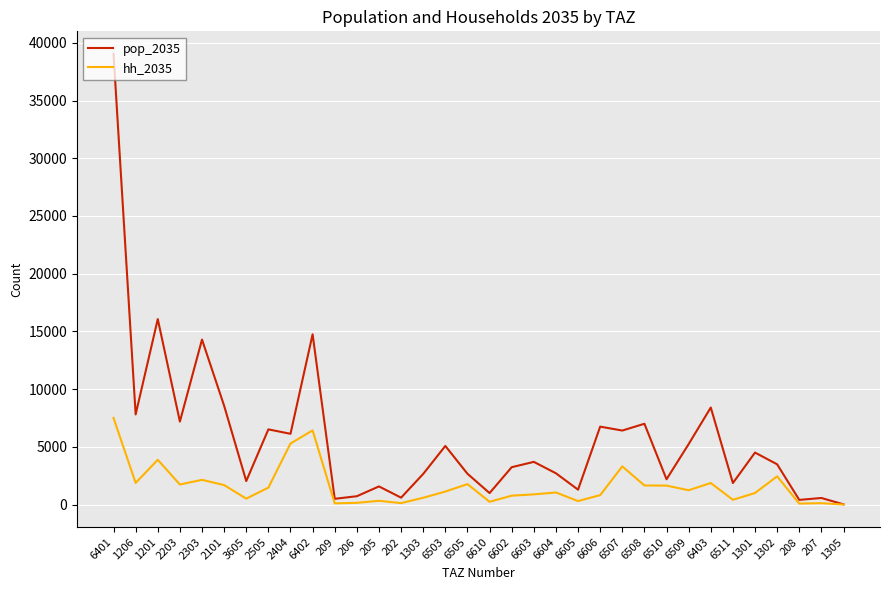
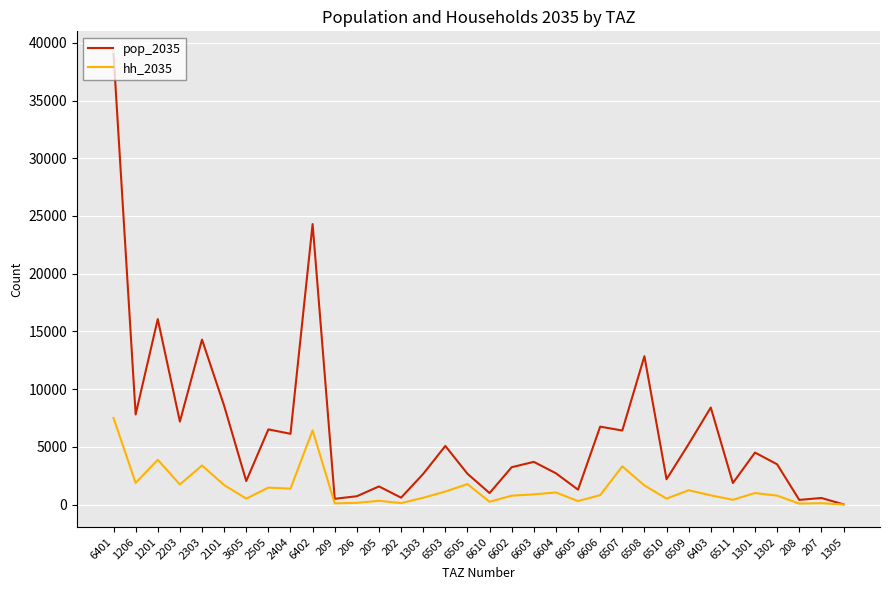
  {
    "pop_2035": {
      "1206": 7800,
      "1201": 16100,
      "2203": 7200,
      "2303": 14300,
      "2101": 8600,
      "3605": 2000,
      "2505": 6500,
      "2404": 6100,
-     "6402": 14800,
+     "6402": 24300,
      "209": 500,
      "206": 700,
      "205": 1600,
      "202": 600,
      "1303": 2700,
      "6503": 5100,
      "6505": 2700,
      "6610": 1000,
      "6602": 3200,
      "6603": 3700,
      "6604": 2700,
      "6605": 1300,
      "6606": 6800,
      "6507": 6400,
-     "6508": 7000,
+     "6508": 12900,
      "6510": 2200,
      "6509": 5200,
      "6403": 8400,
      "6511": 1900,
      "1301": 4500,
      "1302": 3500,
      "208": 400,
      "207": 600
    },
    "hh_2035": {
      "6401": 7500,
      "1206": 1900,
      "1201": 3900,
      "2203": 1700,
-     "2303": 2100,
+     "2303": 3400,
      "2101": 1700,
      "3605": 500,
      "2505": 1500,
-     "2404": 5300,
+     "2404": 1400,
      "6402": 6400,
      "209": 100,
      "206": 200,
      "205": 300,
      "202": 100,
      "1303": 600,
      "6503": 1100,
      "6505": 1800,
      "6610": 200,
      "6602": 800,
      "6603": 900,
      "6604": 1000,
      "6605": 300,
      "6606": 800,
      "6507": 3300,
      "6508": 1700,
-     "6510": 1600,
+     "6510": 500,
      "6509": 1200,
-     "6403": 1900,
+     "6403": 800,
      "6511": 400,
      "1301": 1000,
-     "1302": 2400,
+     "1302": 800,
      "208": 100,
      "207": 100
    }
  }
